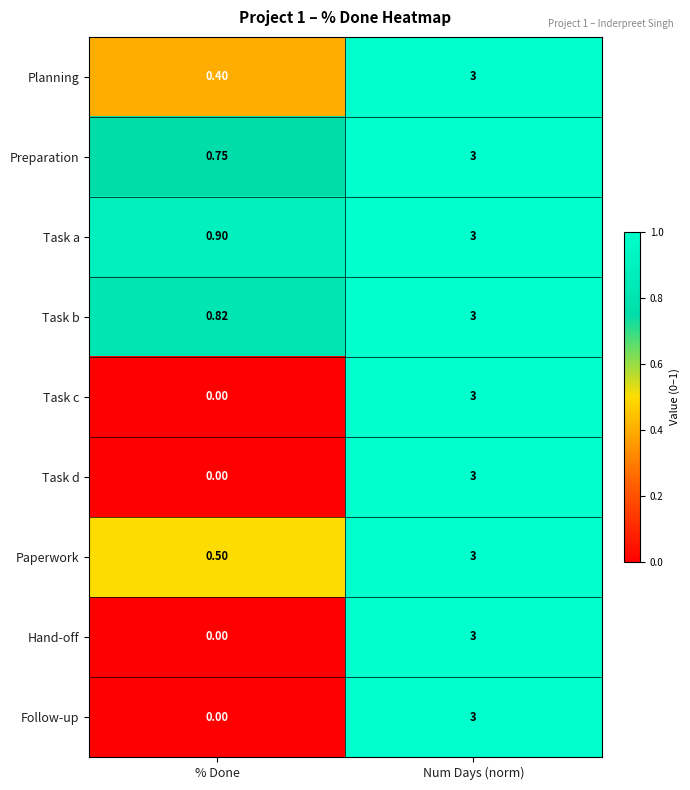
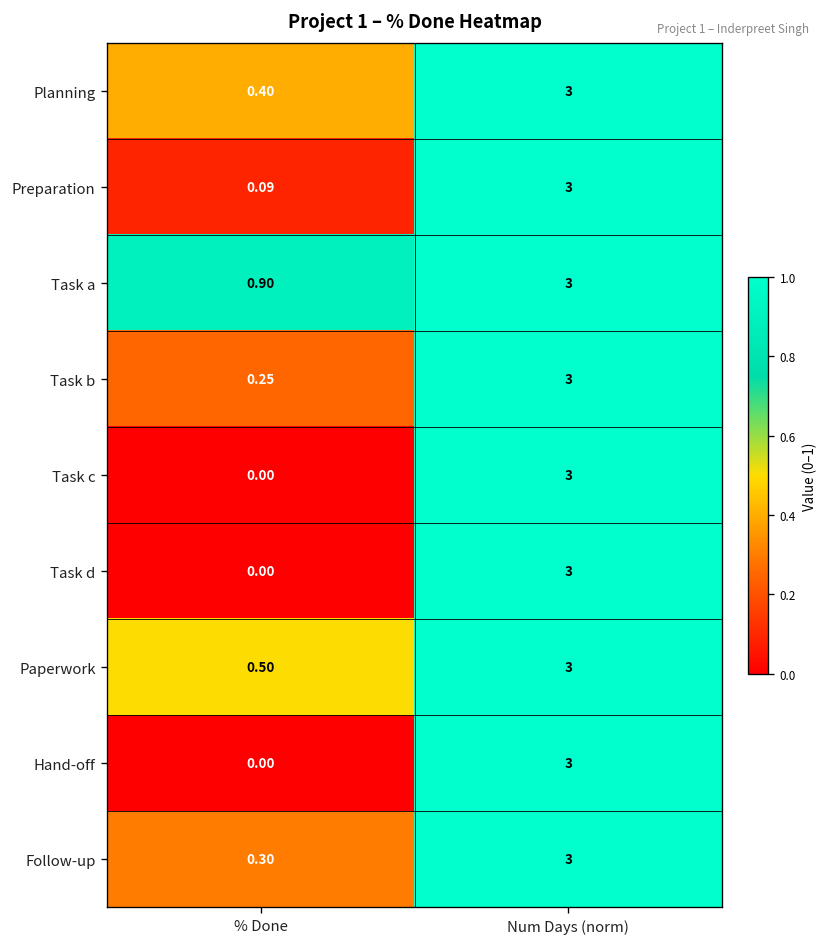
  {
    "Planning": {
      "% Done": 0.40,
      "Num Days (norm)": 3
    },
    "Preparation": {
-     "% Done": 0.75,
+     "% Done": 0.09,
      "Num Days (norm)": 3
    },
    "Task a": {
      "% Done": 0.90,
      "Num Days (norm)": 3
    },
    "Task b": {
-     "% Done": 0.82,
+     "% Done": 0.25,
      "Num Days (norm)": 3
    },
    "Task c": {
      "% Done": 0.00,
      "Num Days (norm)": 3
    },
    "Task d": {
      "% Done": 0.00,
      "Num Days (norm)": 3
    },
    "Paperwork": {
      "% Done": 0.50,
      "Num Days (norm)": 3
    },
    "Hand-off": {
      "% Done": 0.00,
      "Num Days (norm)": 3
    },
    "Follow-up": {
-     "% Done": 0.00,
+     "% Done": 0.30,
      "Num Days (norm)": 3
    }
  }
